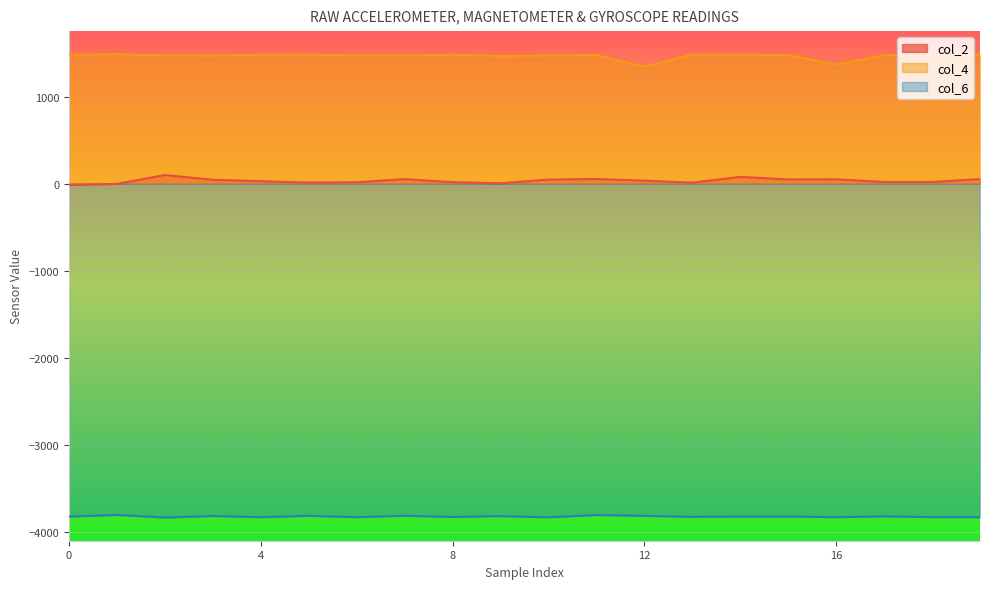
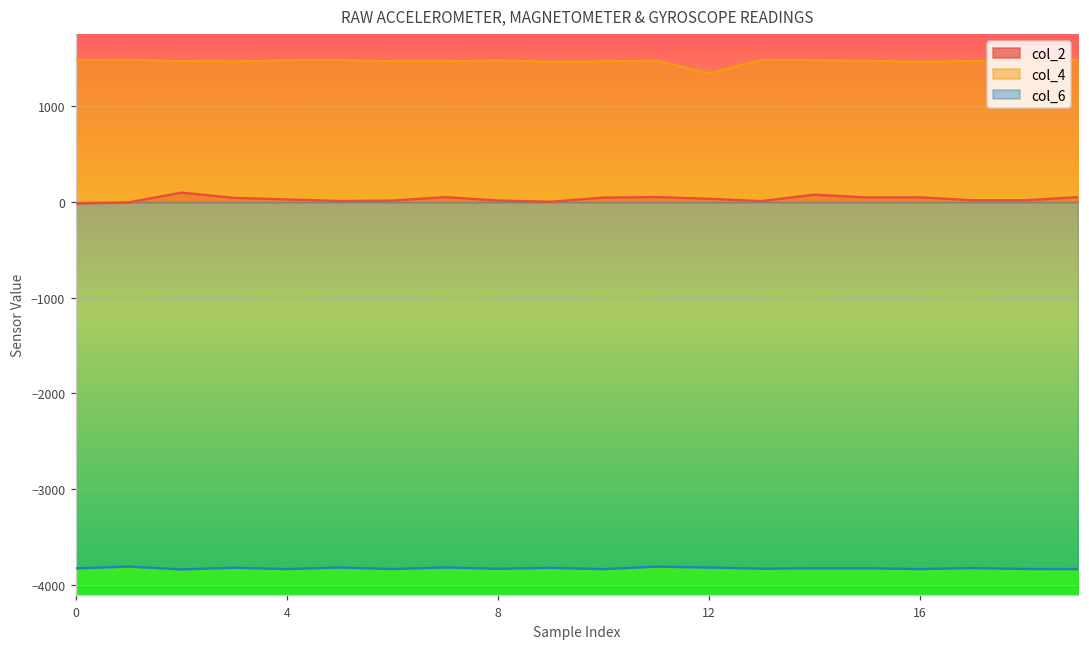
  {
    "col_4": {
      "0": 1500,
      "4": 1500,
      "8": 1500,
      "12": 1300,
-     "16": 1400
+     "16": 1500
    }
  }
